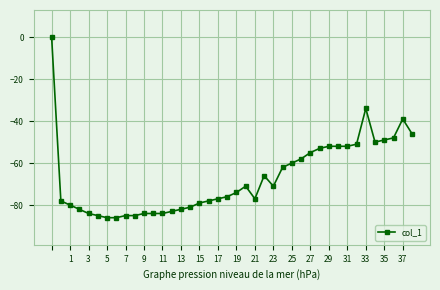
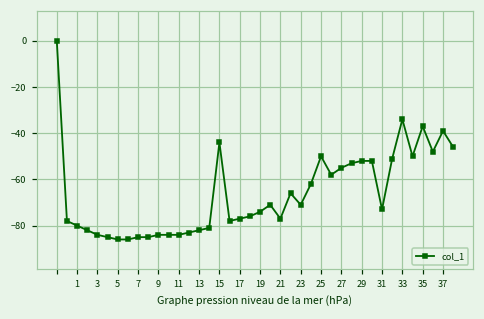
  {
    "1": -80,
    "3": -84,
    "5": -86,
    "7": -85,
    "9": -84,
    "11": -84,
    "13": -82,
-   "15": -79,
+   "15": -44,
    "17": -77,
    "19": -74,
    "21": -77,
    "23": -71,
-   "25": -60,
+   "25": -50,
    "27": -55,
    "29": -52,
-   "31": -52,
+   "31": -73,
    "33": -34,
-   "35": -49,
+   "35": -37,
    "37": -39
  }
